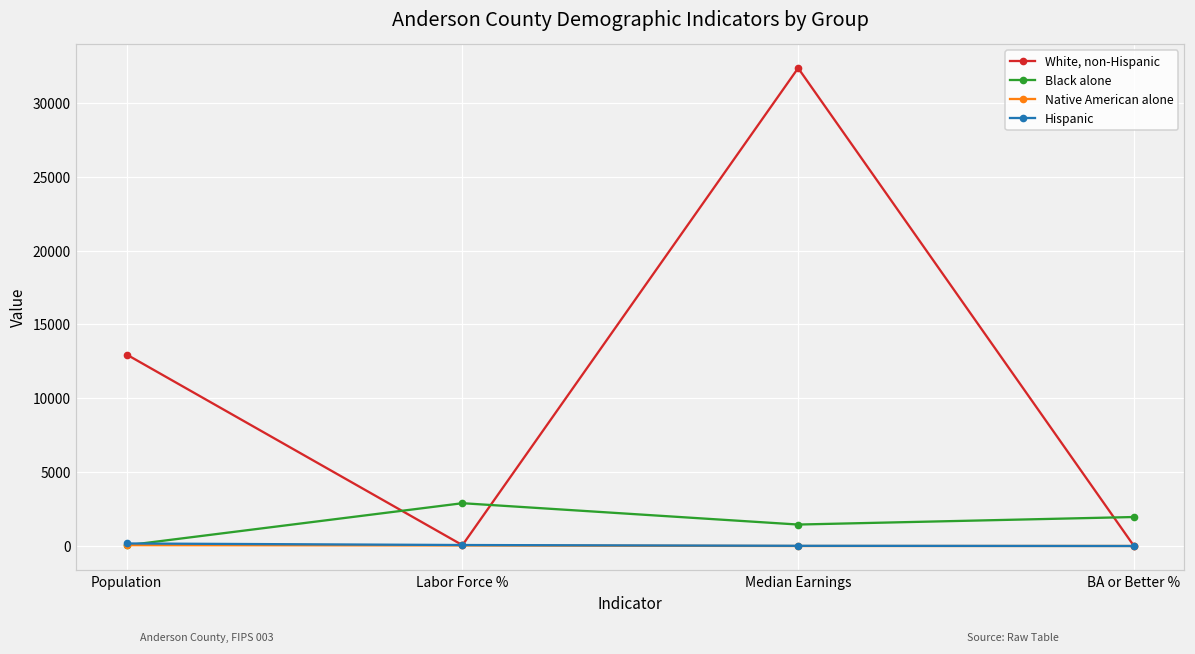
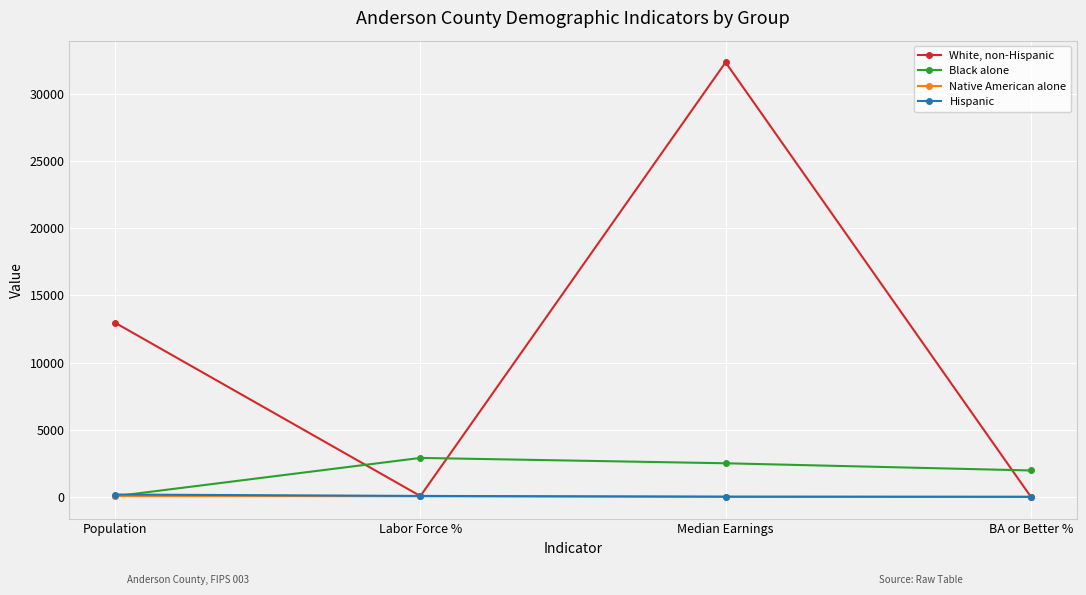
  {
    "White, non-Hispanic": {
      "Population": 13000,
      "Median Earnings": 32400
    },
    "Black alone": {
      "Labor Force %": 2900,
-     "Median Earnings": 1500,
+     "Median Earnings": 2500,
      "BA or Better %": 2000
    }
  }
